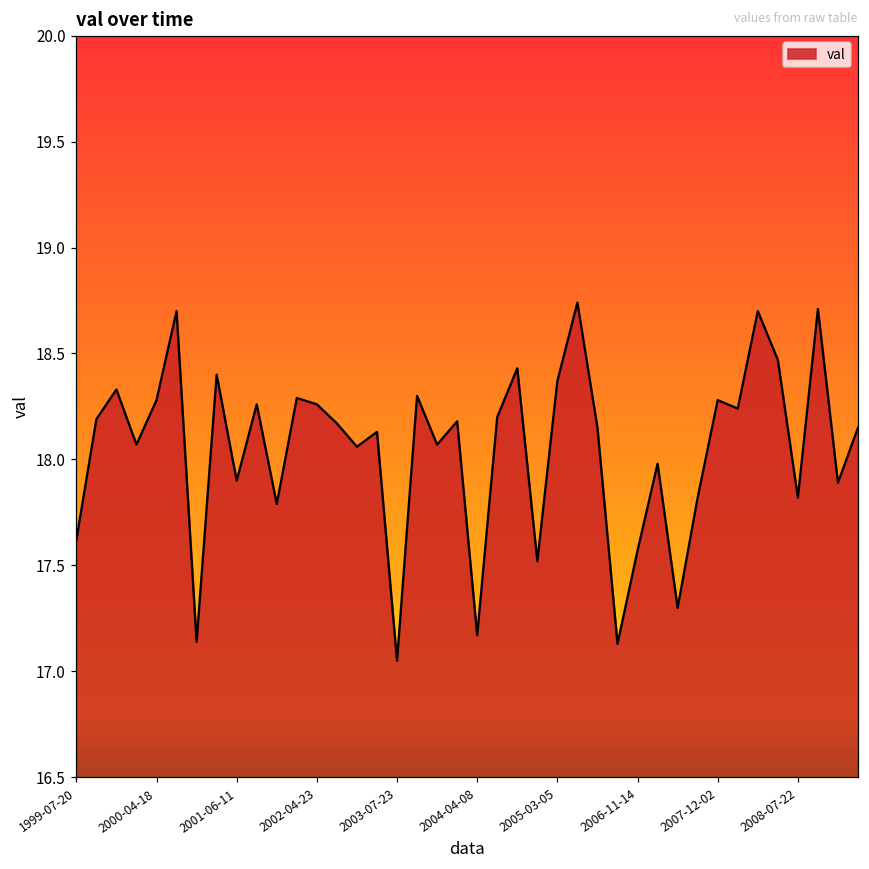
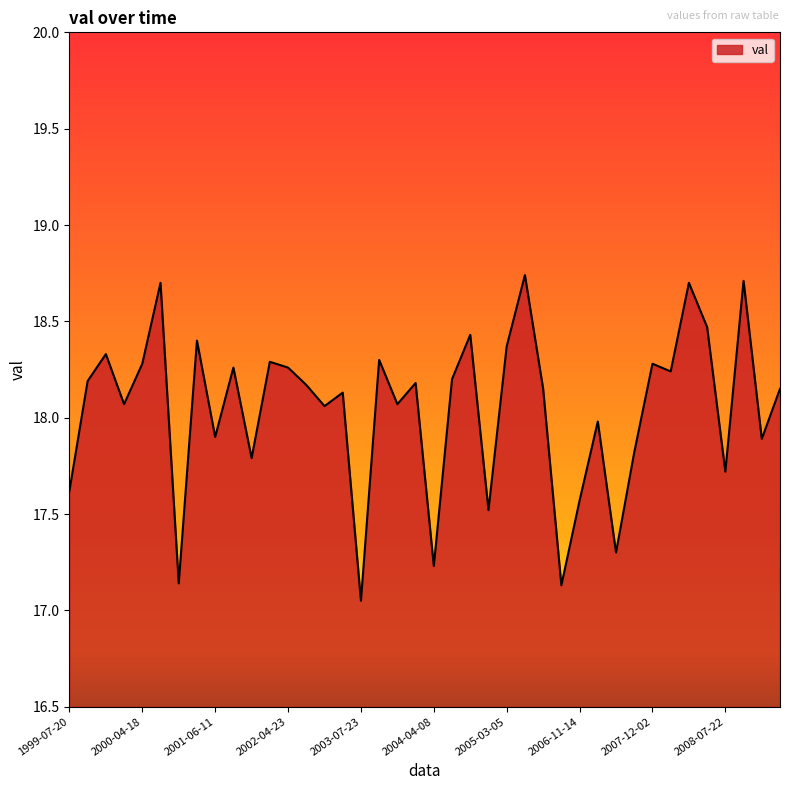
  {
    "1999-07-20": 17.62,
    "2000-04-18": 18.28,
    "2001-06-11": 17.90,
    "2002-04-23": 18.26,
    "2003-07-23": 17.05,
-   "2004-04-08": 17.17,
+   "2004-04-08": 17.23,
    "2005-03-05": 18.37,
    "2006-11-14": 17.57,
    "2007-12-02": 18.28,
-   "2008-07-22": 17.82
+   "2008-07-22": 17.72
  }
